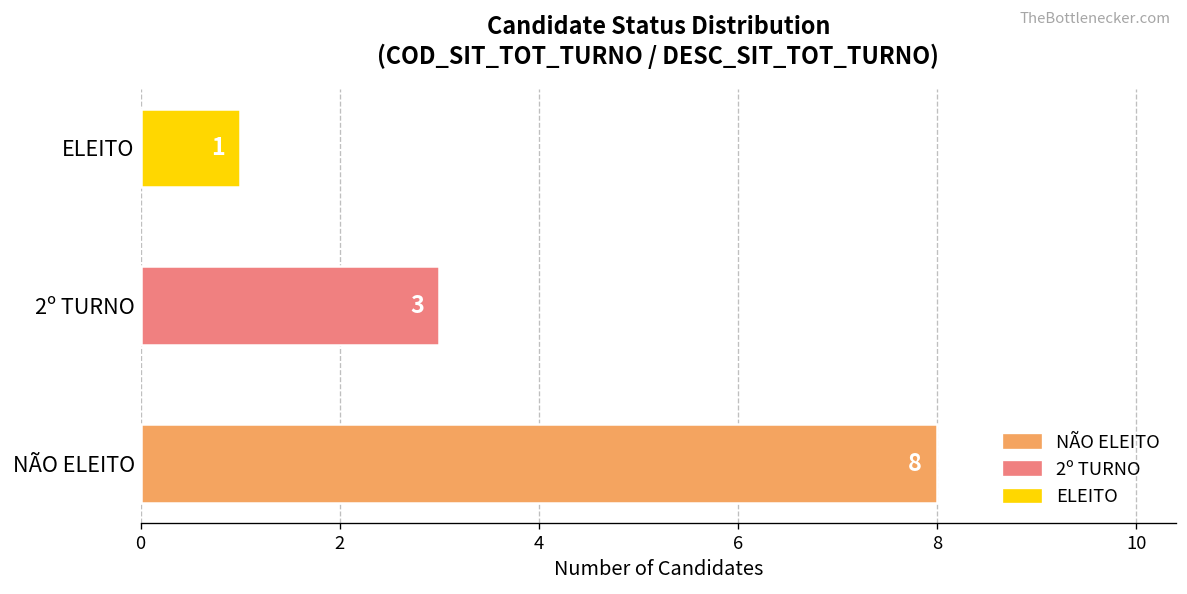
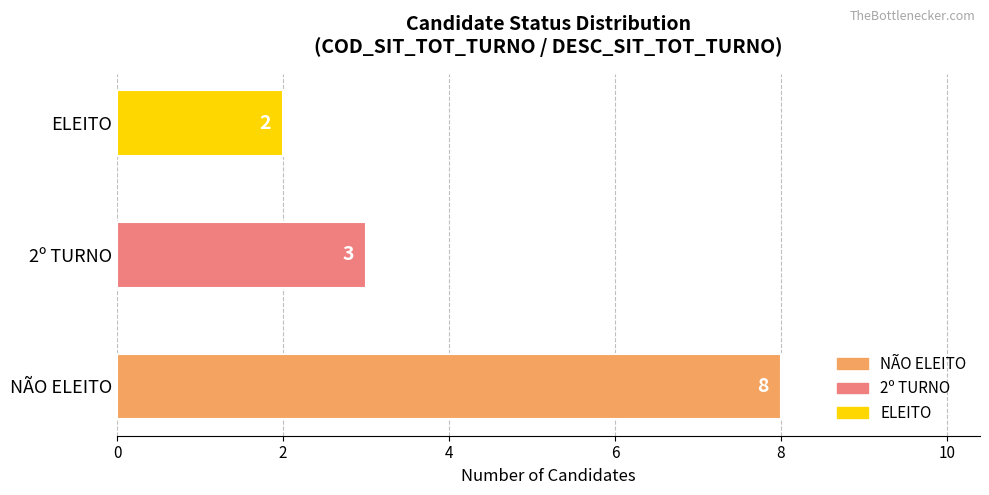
  {
-   "ELEITO": 1,
+   "ELEITO": 2,
    "2º TURNO": 3,
    "NÃO ELEITO": 8
  }
